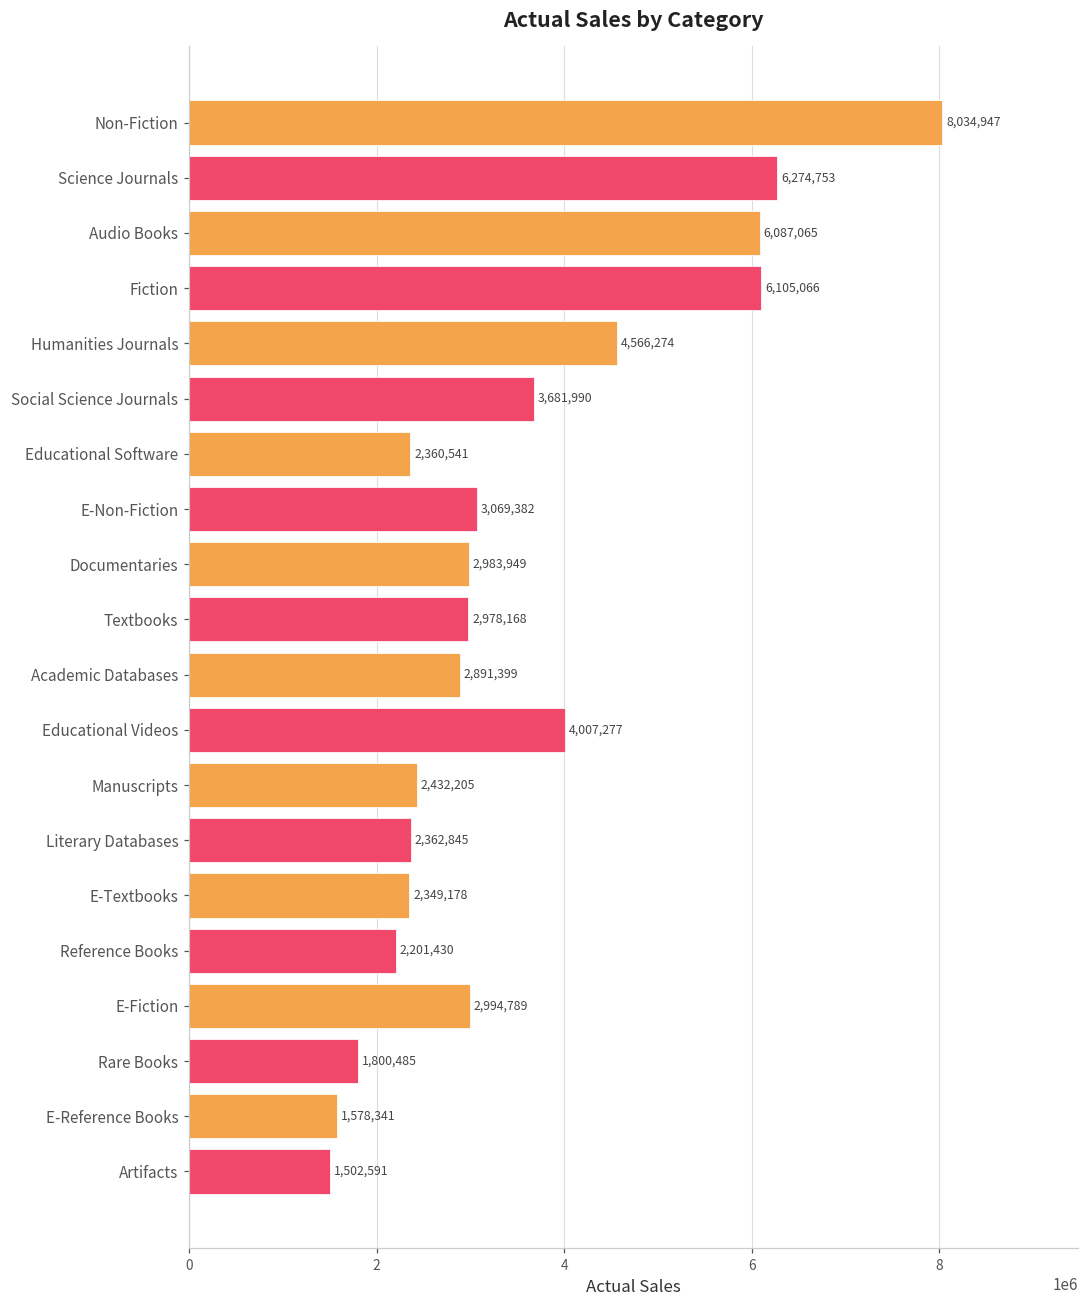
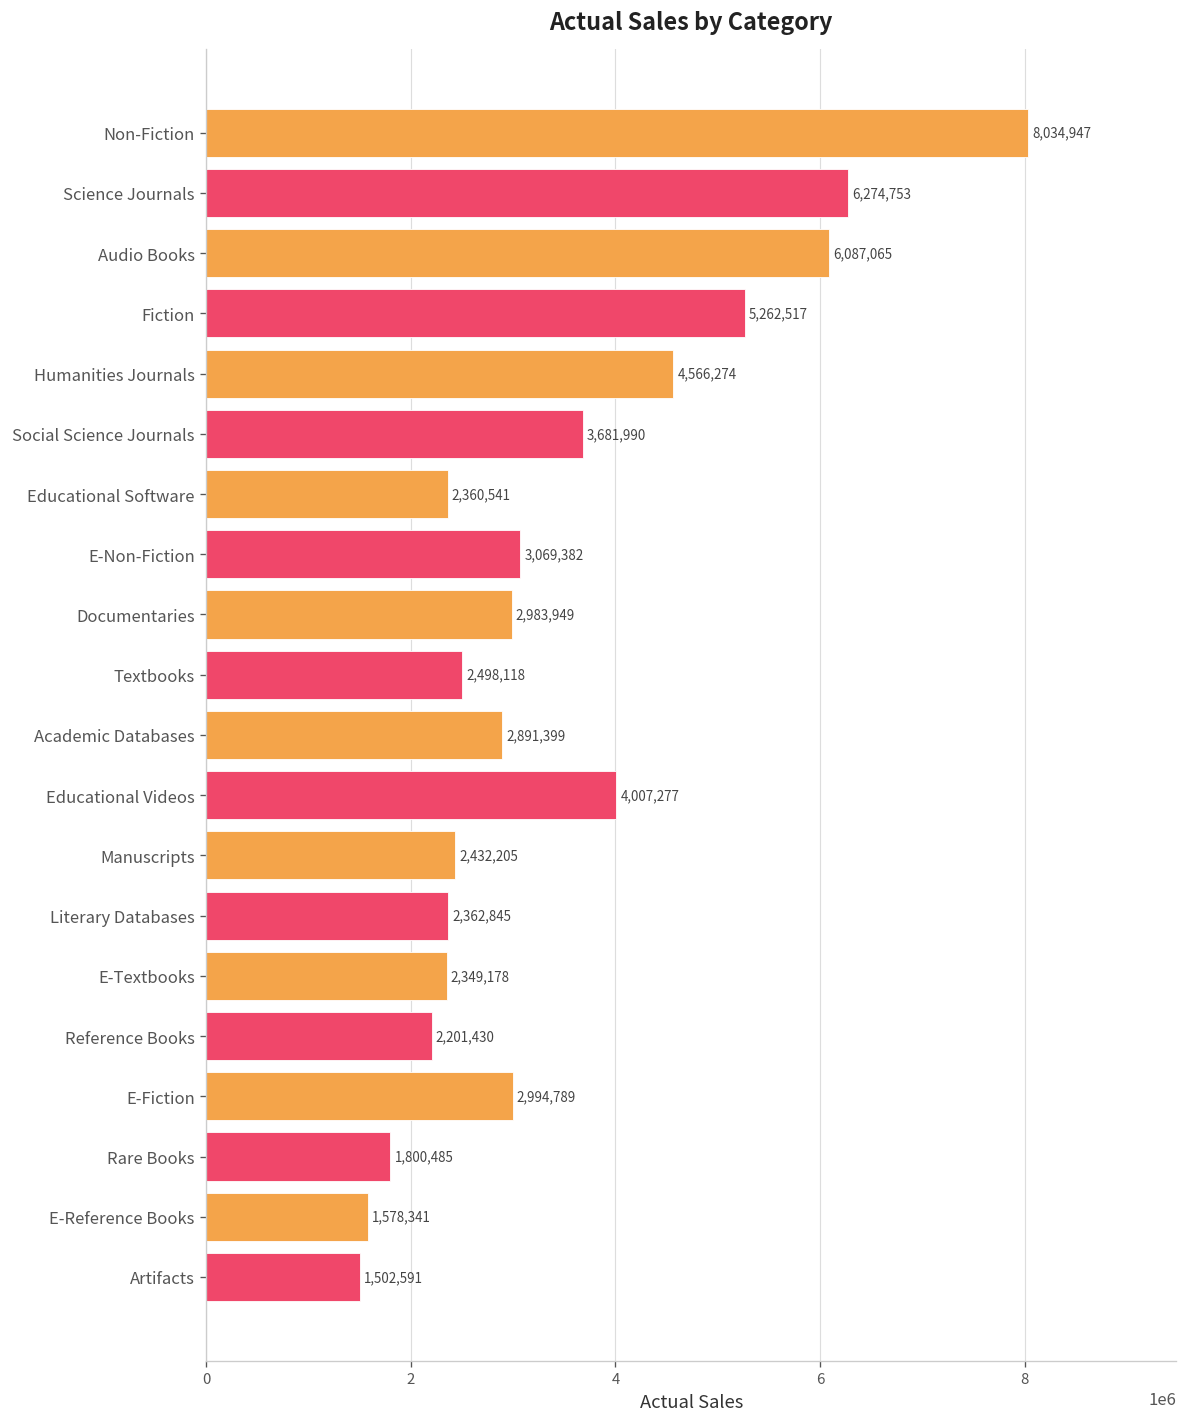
  {
    "Non-Fiction": "8,034,947",
    "Science Journals": "6,274,753",
    "Audio Books": "6,087,065",
-   "Fiction": "6,105,066",
+   "Fiction": "5,262,517",
    "Humanities Journals": "4,566,274",
    "Social Science Journals": "3,681,990",
    "Educational Software": "2,360,541",
    "E-Non-Fiction": "3,069,382",
    "Documentaries": "2,983,949",
-   "Textbooks": "2,978,168",
+   "Textbooks": "2,498,118",
    "Academic Databases": "2,891,399",
    "Educational Videos": "4,007,277",
    "Manuscripts": "2,432,205",
    "Literary Databases": "2,362,845",
    "E-Textbooks": "2,349,178",
    "Reference Books": "2,201,430",
    "E-Fiction": "2,994,789",
    "Rare Books": "1,800,485",
    "E-Reference Books": "1,578,341",
    "Artifacts": "1,502,591"
  }
